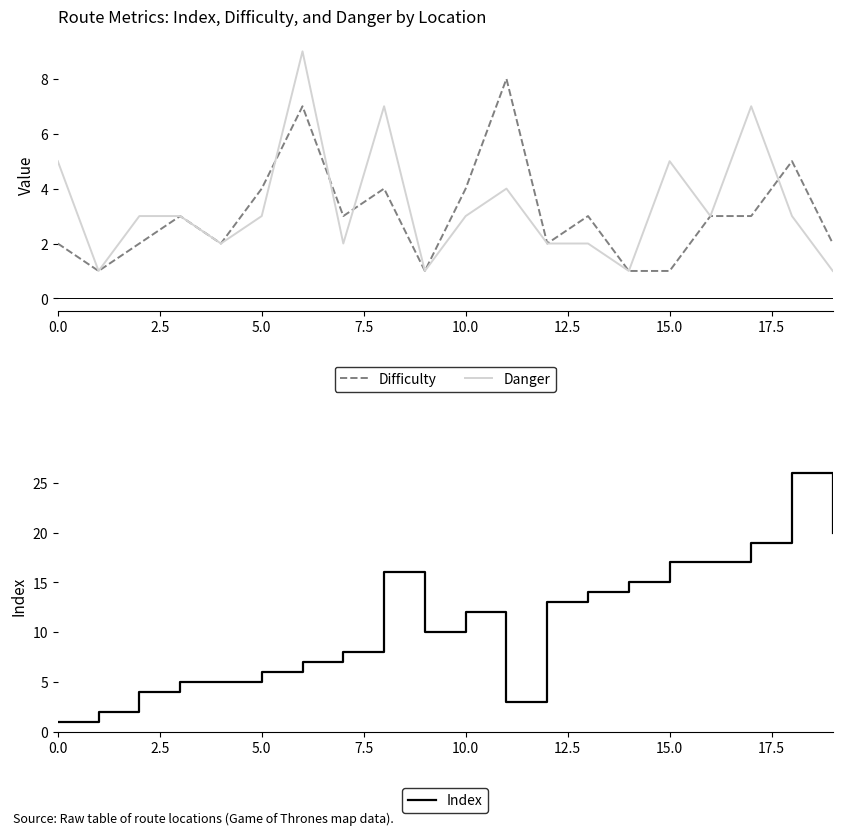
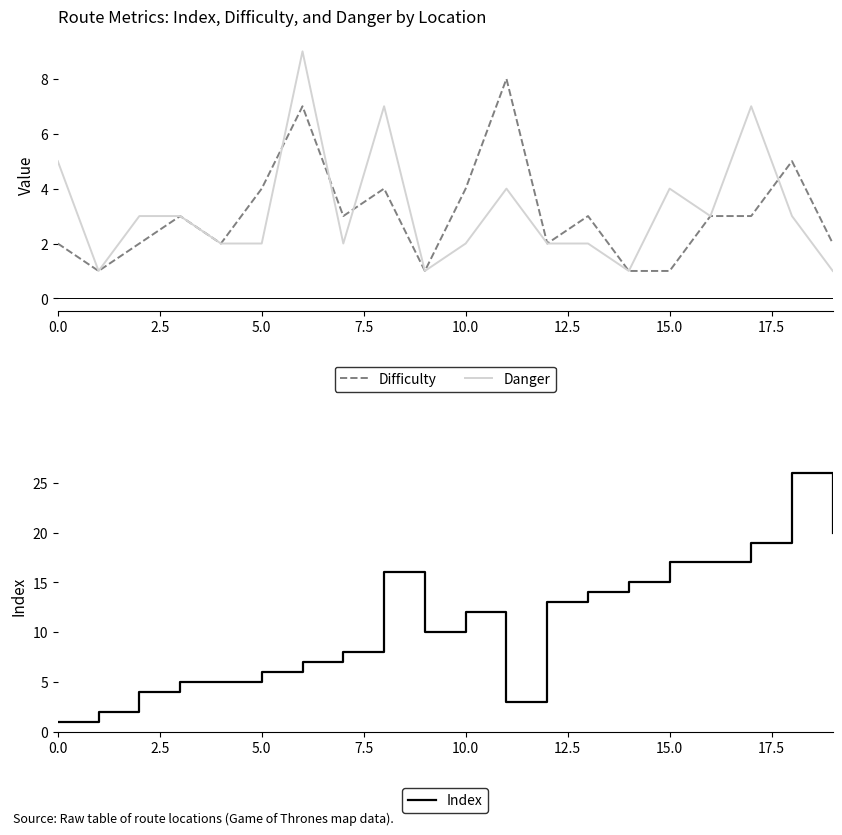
  {
    "Route Metrics: Index, Difficulty, and Danger by Location": {
      "Difficulty": {
        "0.0": 2,
        "5.0": 4,
        "10.0": 4,
        "15.0": 1
      },
      "Danger": {
        "0.0": 5,
-       "5.0": 3,
-       "10.0": 3,
-       "15.0": 5
+       "5.0": 2,
+       "10.0": 2,
+       "15.0": 4
      }
    }
  }
